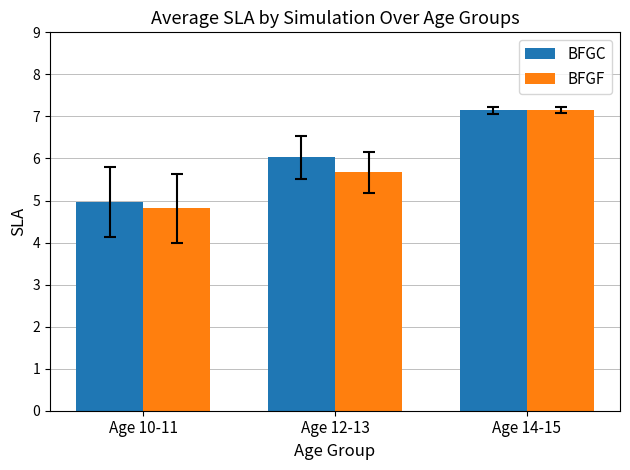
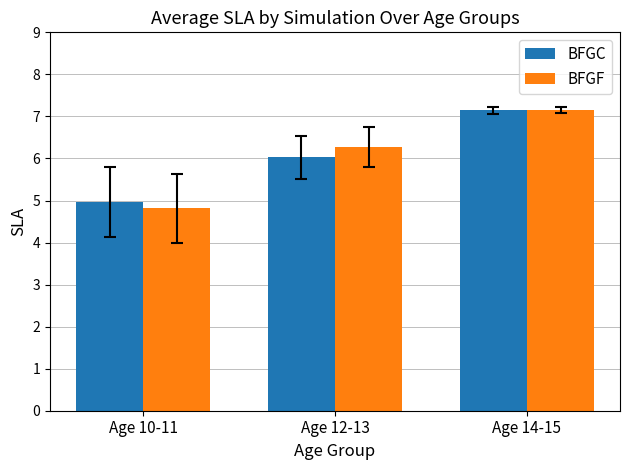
  {
    "BFGF": {
      "Age 10-11": 4.8,
-     "Age 12-13": 5.7,
+     "Age 12-13": 6.3,
      "Age 14-15": 7.1
    }
  }
